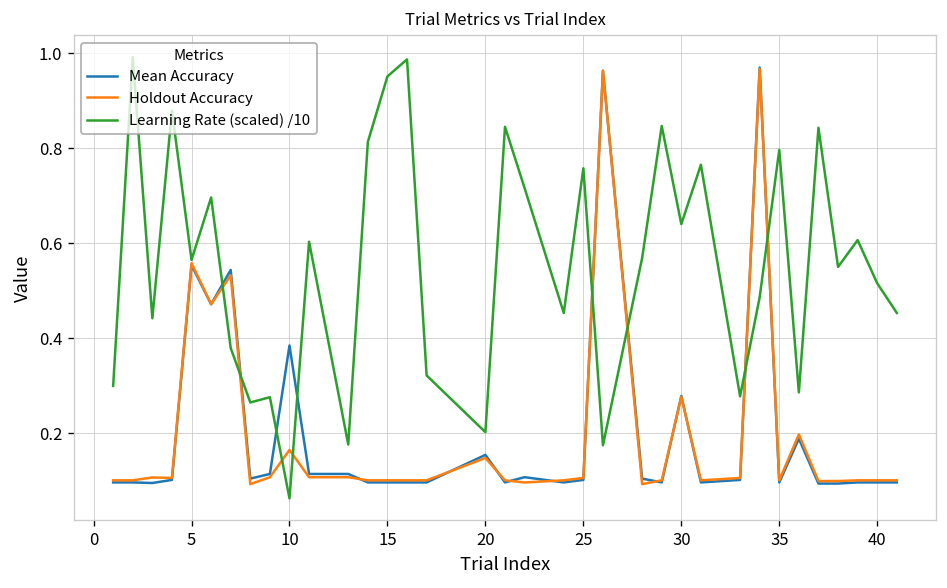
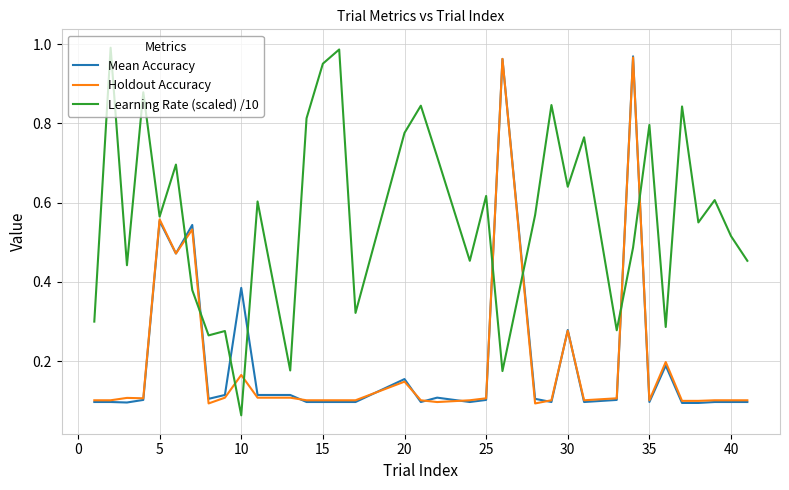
  {
    "Mean Accuracy": {
      "10": 0.39
    },
    "Holdout Accuracy": {
      "10": 0.17
    },
    "Learning Rate (scaled) /10": {
      "5": 0.56,
      "10": 0.06,
      "15": 0.95,
-     "20": 0.20,
-     "25": 0.76,
+     "20": 0.78,
+     "25": 0.62,
      "30": 0.64,
      "35": 0.80,
      "40": 0.52
    }
  }
